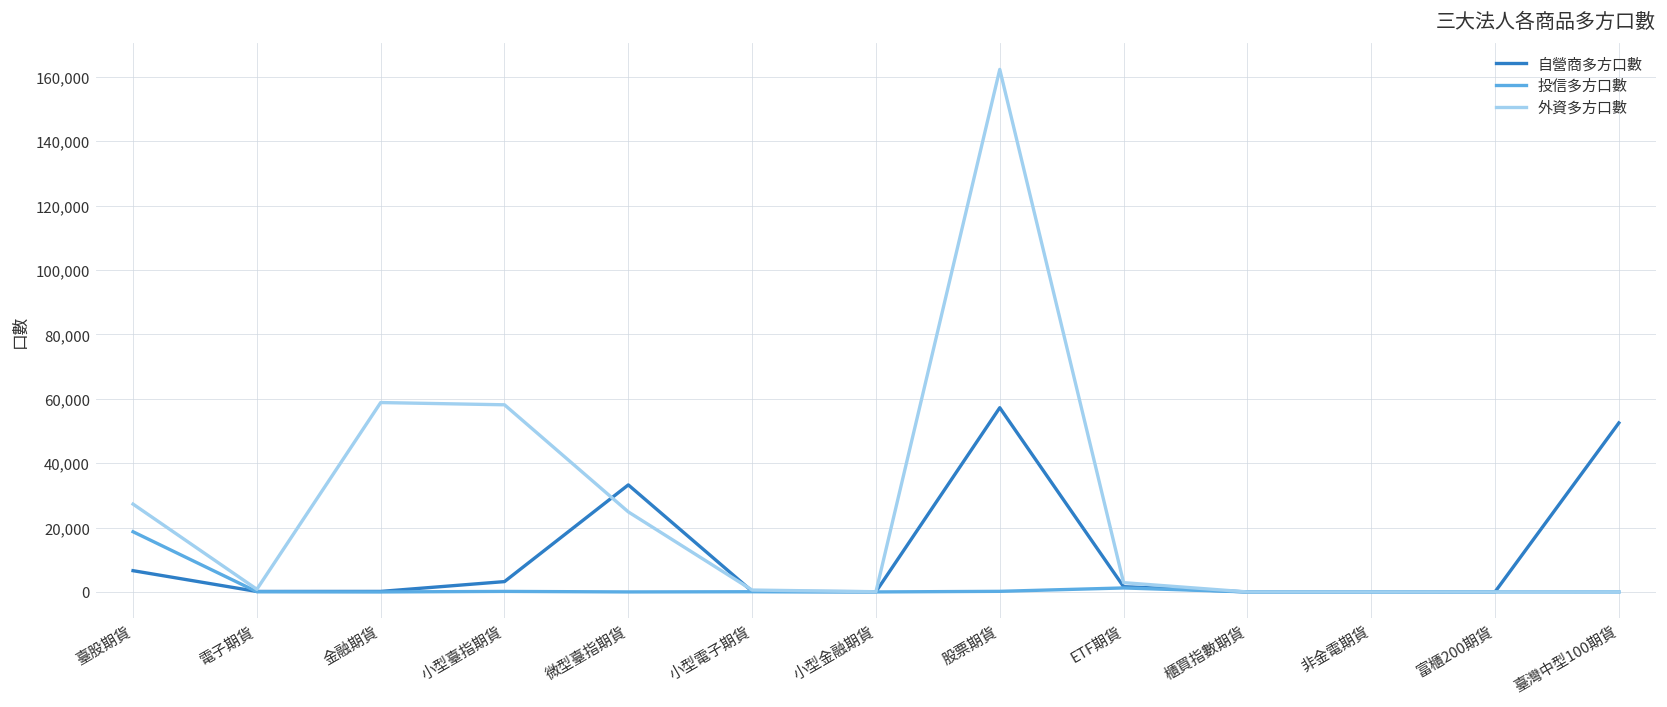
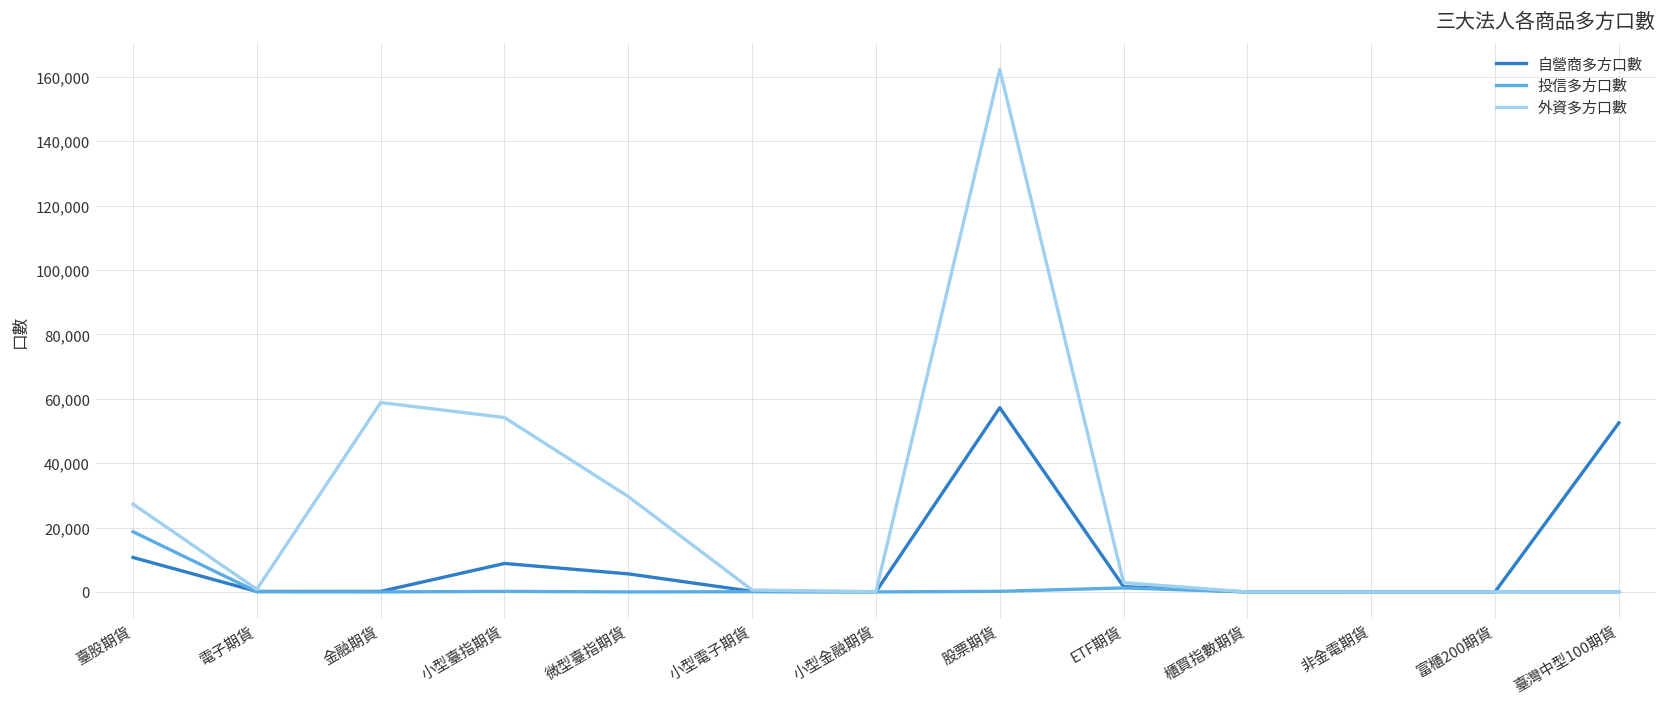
  {
    "自營商多方口數": {
-     "臺股期貨": "7,000",
-     "小型臺指期貨": "3,000",
-     "微型臺指期貨": "33,000",
+     "臺股期貨": "11,000",
+     "小型臺指期貨": "9,000",
+     "微型臺指期貨": "6,000",
      "股票期貨": "57,000",
      "臺灣中型100期貨": "52,000"
    },
    "投信多方口數": {
      "臺股期貨": "19,000",
      "小型臺指期貨": "0",
      "微型臺指期貨": "0",
      "股票期貨": "0"
    },
    "外資多方口數": {
      "臺股期貨": "27,000",
      "金融期貨": "59,000",
-     "小型臺指期貨": "58,000",
-     "微型臺指期貨": "25,000",
+     "小型臺指期貨": "54,000",
+     "微型臺指期貨": "30,000",
      "股票期貨": "162,000",
      "ETF期貨": "3,000"
    }
  }
